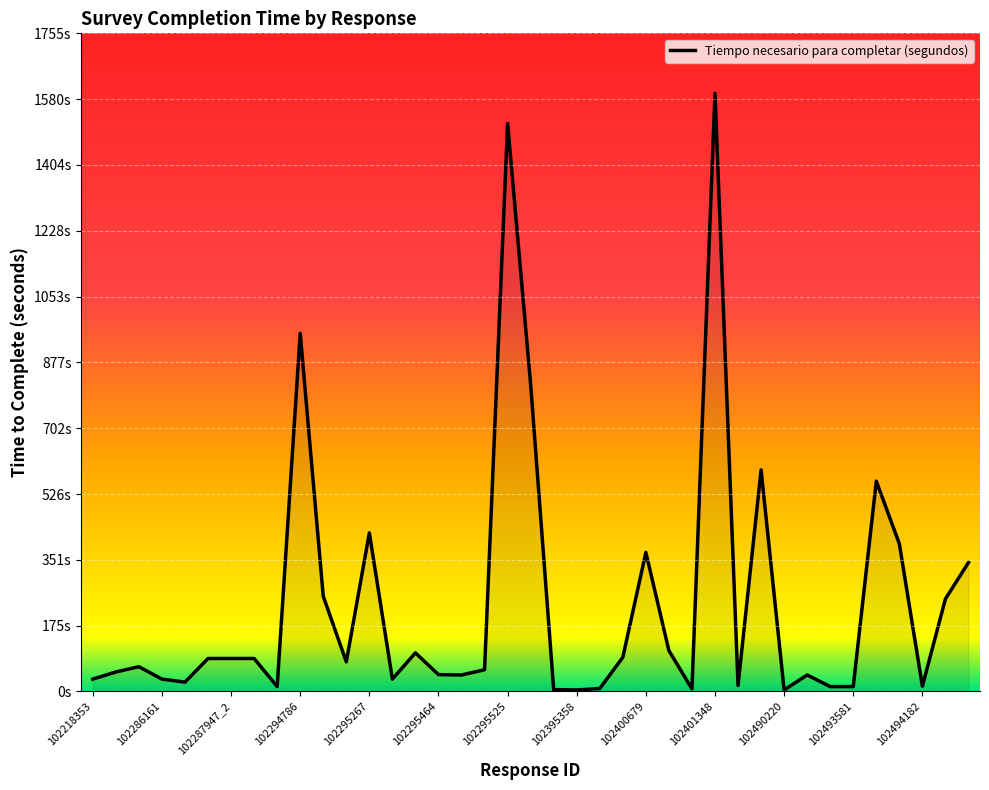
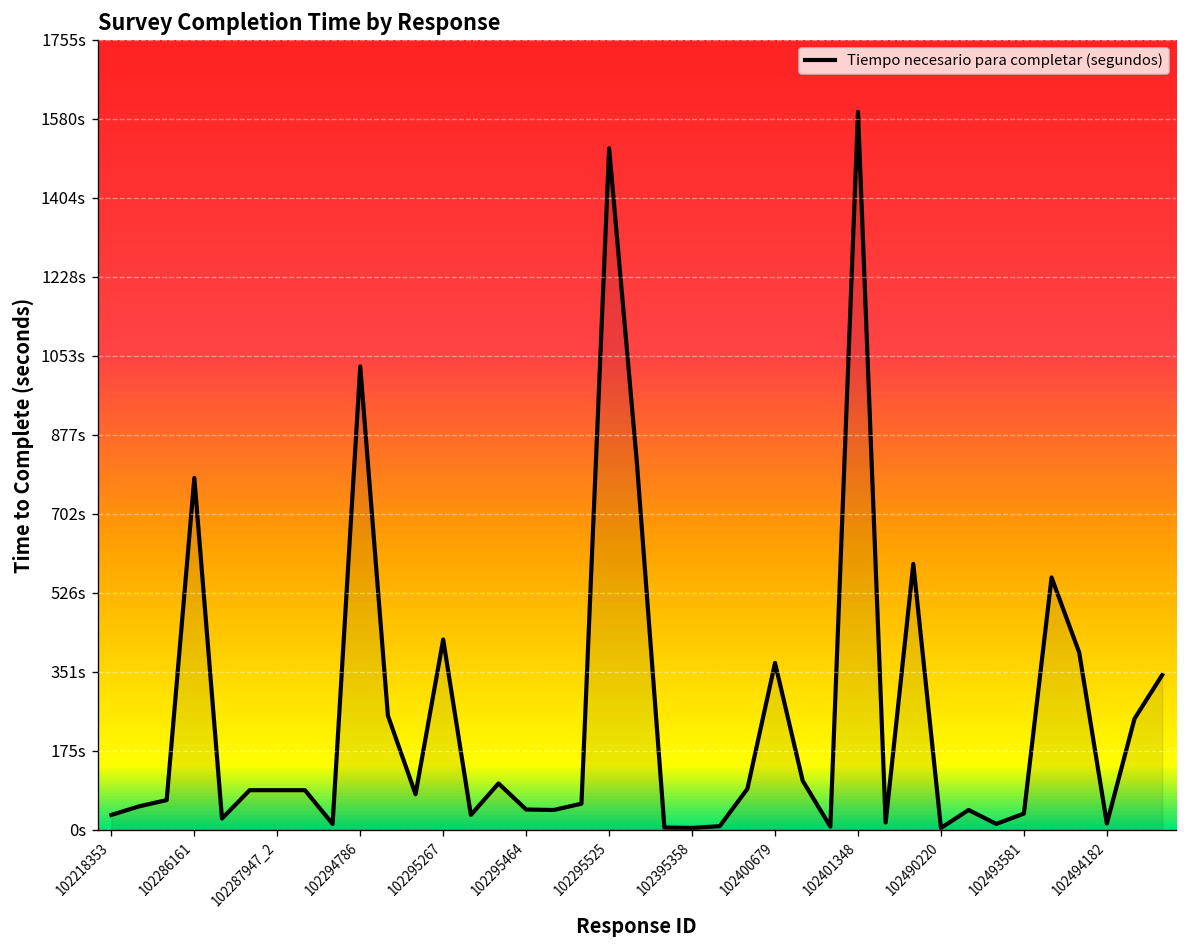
  {
    "102218353": "30s",
-   "102286161": "30s",
+   "102286161": "780s",
    "102287947_2": "90s",
-   "102294786": "960s",
+   "102294786": "1030s",
    "102295267": "420s",
    "102295464": "50s",
    "102295525": "1520s",
    "102395358": "0s",
    "102400679": "370s",
    "102401348": "1600s",
    "102490220": "0s",
-   "102493581": "10s",
+   "102493581": "40s",
    "102494182": "10s"
  }
